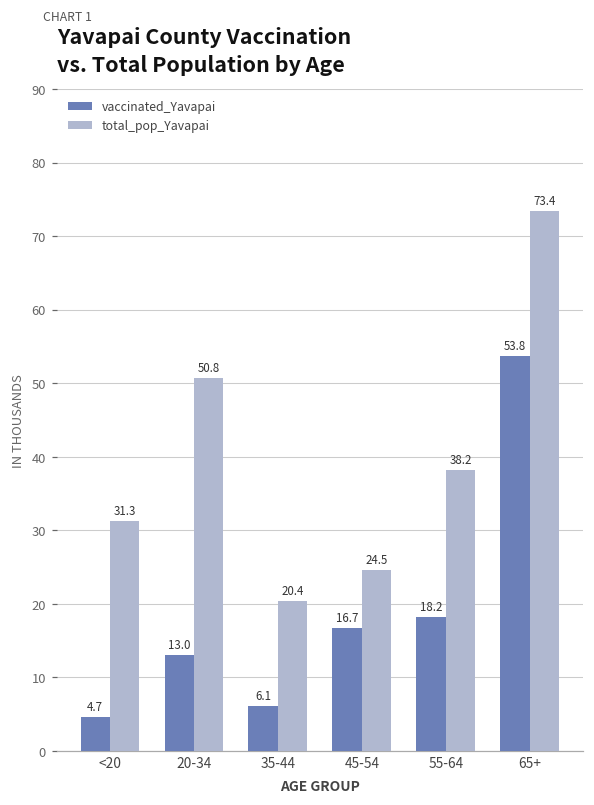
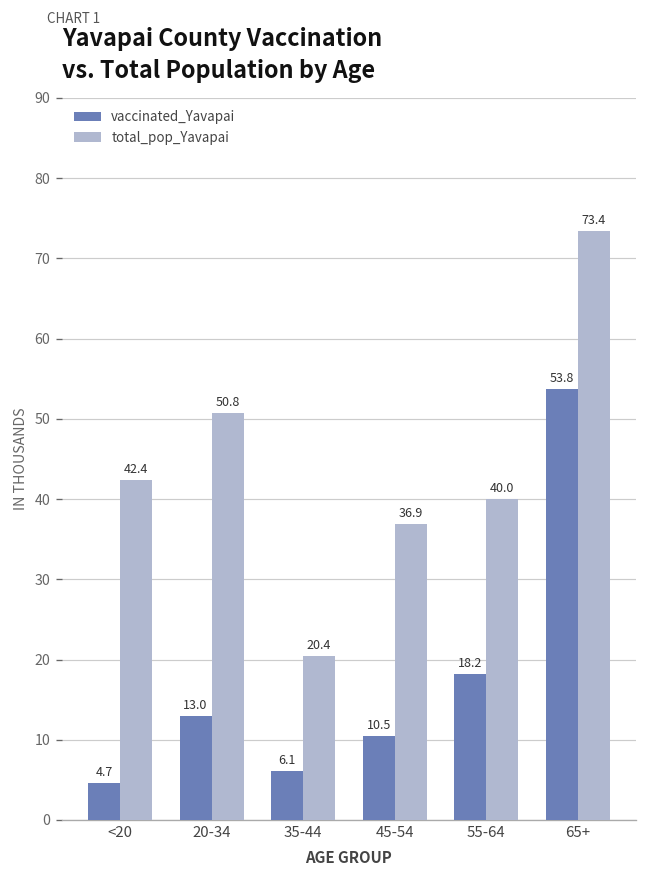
  {
    "vaccinated_Yavapai": {
      "<20": 4.7,
      "20-34": 13.0,
      "35-44": 6.1,
-     "45-54": 16.7,
+     "45-54": 10.5,
      "55-64": 18.2,
      "65+": 53.8
    },
    "total_pop_Yavapai": {
-     "<20": 31.3,
+     "<20": 42.4,
      "20-34": 50.8,
      "35-44": 20.4,
-     "45-54": 24.5,
-     "55-64": 38.2,
+     "45-54": 36.9,
+     "55-64": 40.0,
      "65+": 73.4
    }
  }
